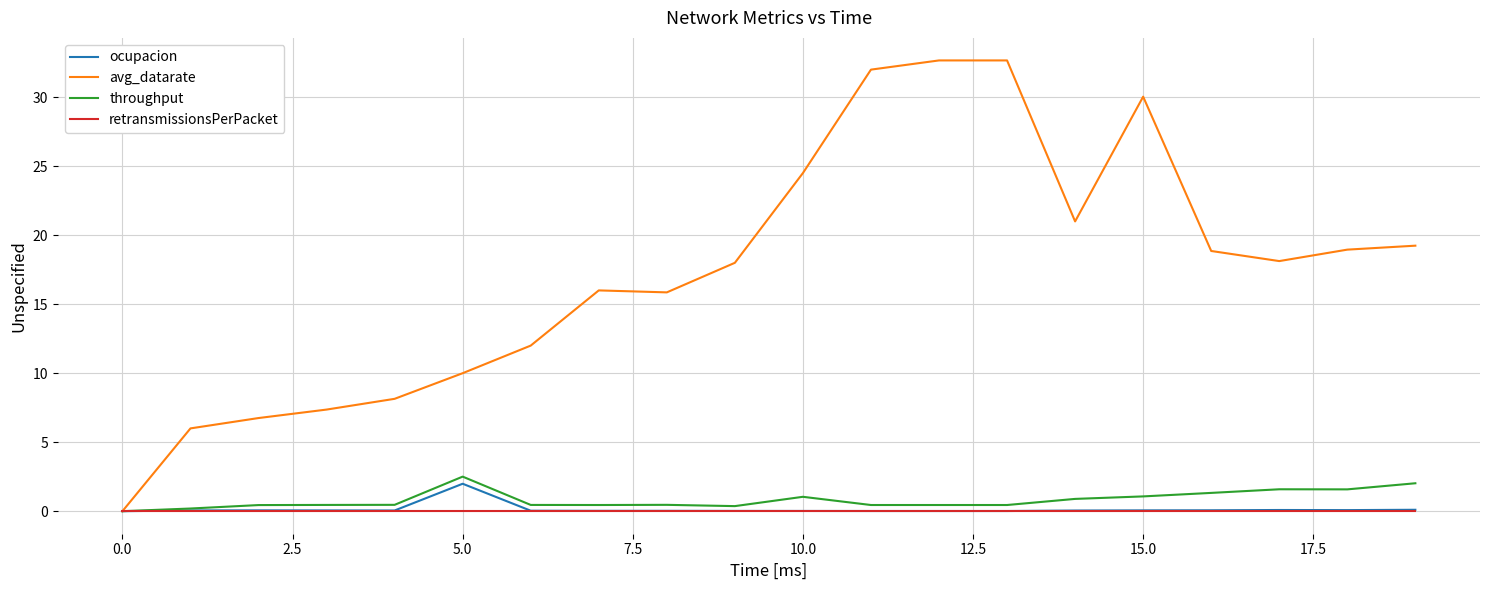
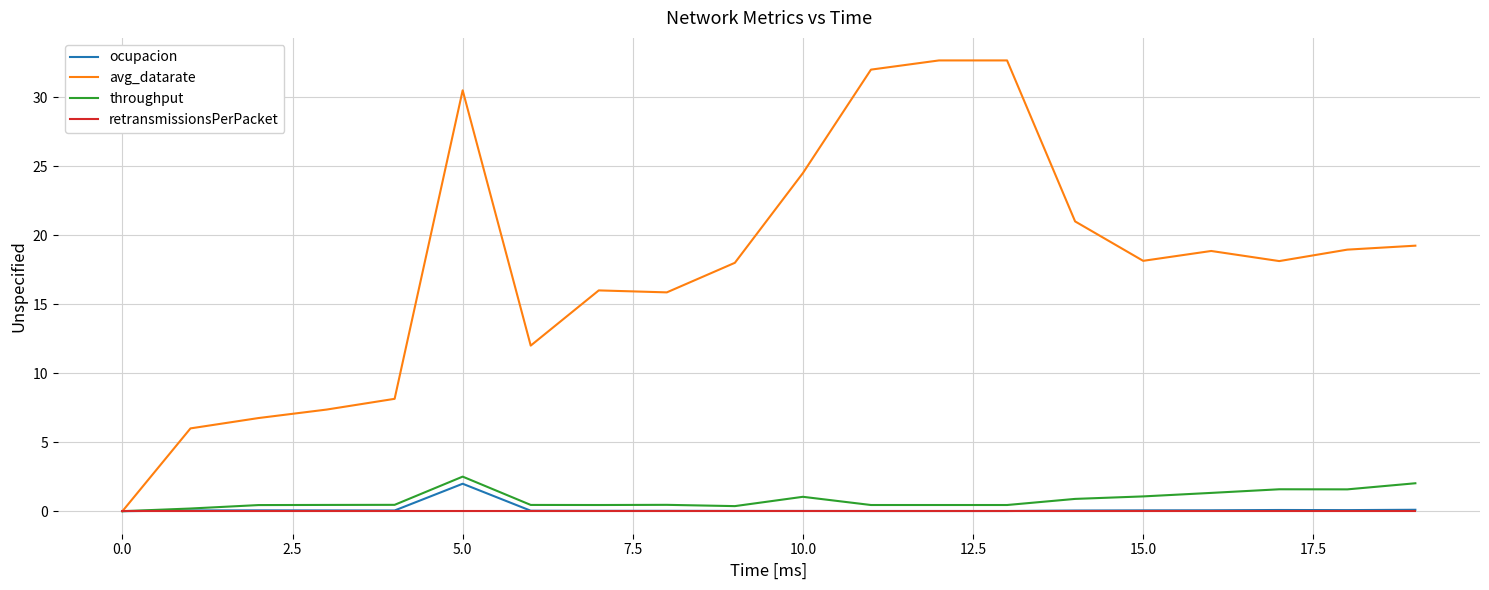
  {
    "ocupacion": {
      "5.0": 2.0
    },
    "avg_datarate": {
-     "5.0": 10.0,
+     "5.0": 30.5,
      "10.0": 24.5,
-     "15.0": 30.0
+     "15.0": 18.1
    },
    "throughput": {
      "5.0": 2.5,
      "10.0": 1.0,
      "15.0": 1.1
    },
    "retransmissionsPerPacket": {
      "5.0": 0.0
    }
  }
